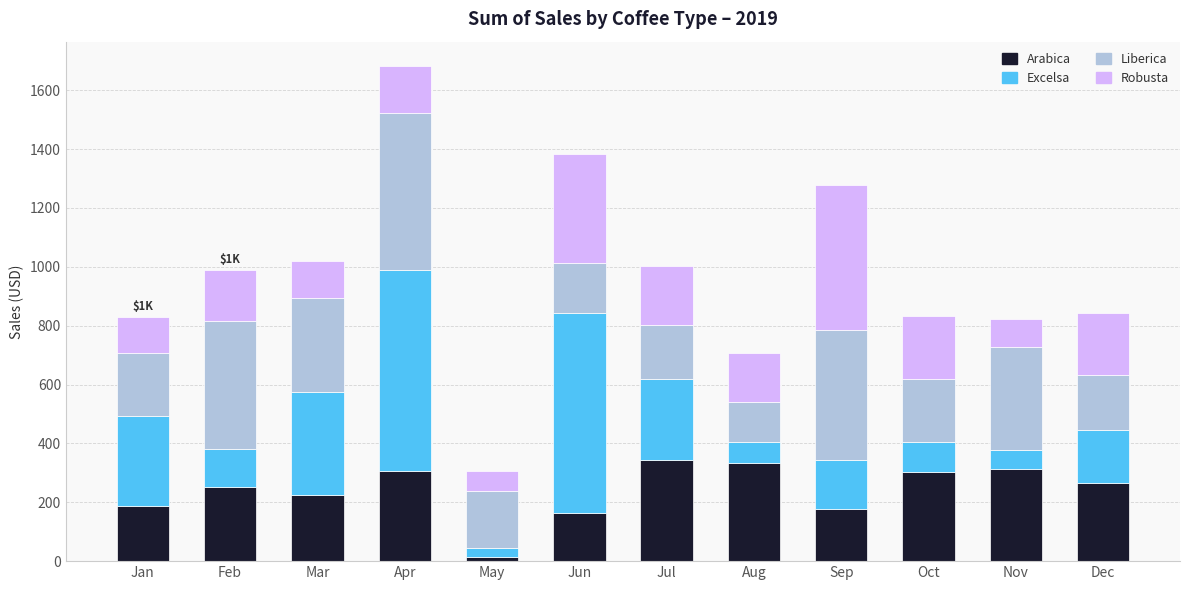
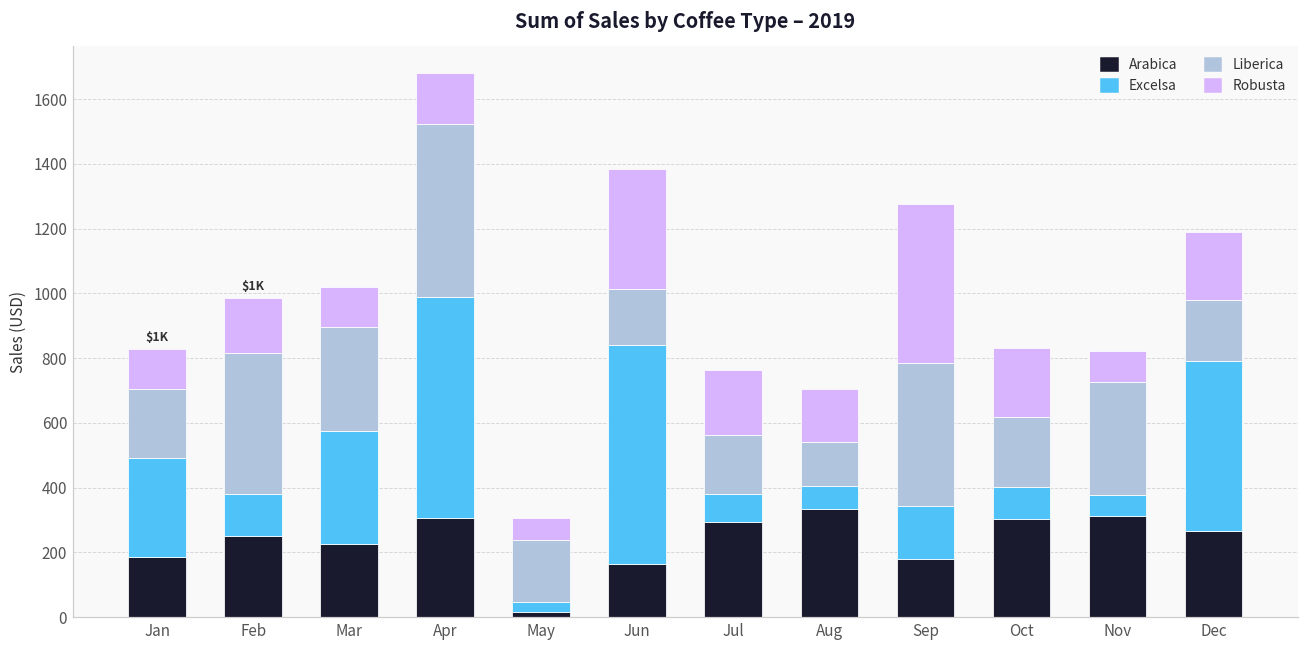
  {
    "Arabica": {
      "Jan": 190,
      "Feb": 250,
      "Mar": 220,
      "Apr": 310,
      "May": 20,
      "Jun": 160,
-     "Jul": 350,
+     "Jul": 290,
      "Aug": 330,
      "Sep": 180,
      "Oct": 300,
      "Nov": 310,
      "Dec": 270
    },
    "Excelsa": {
      "Jan": 310,
      "Feb": 130,
      "Mar": 350,
      "Apr": 680,
      "May": 30,
      "Jun": 680,
-     "Jul": 270,
+     "Jul": 90,
      "Aug": 70,
      "Sep": 170,
      "Oct": 100,
      "Nov": 60,
-     "Dec": 180
+     "Dec": 530
    }
  }
